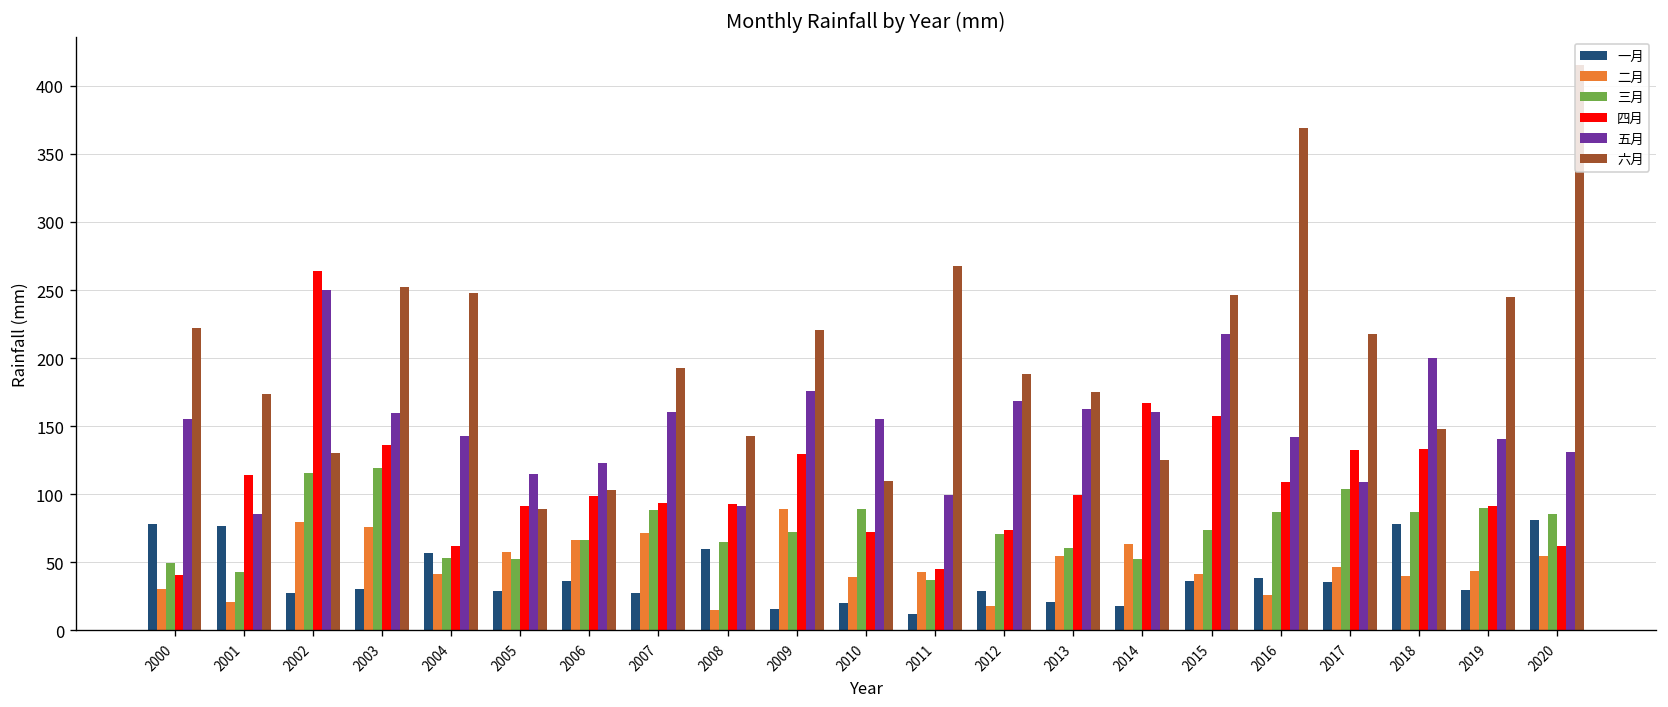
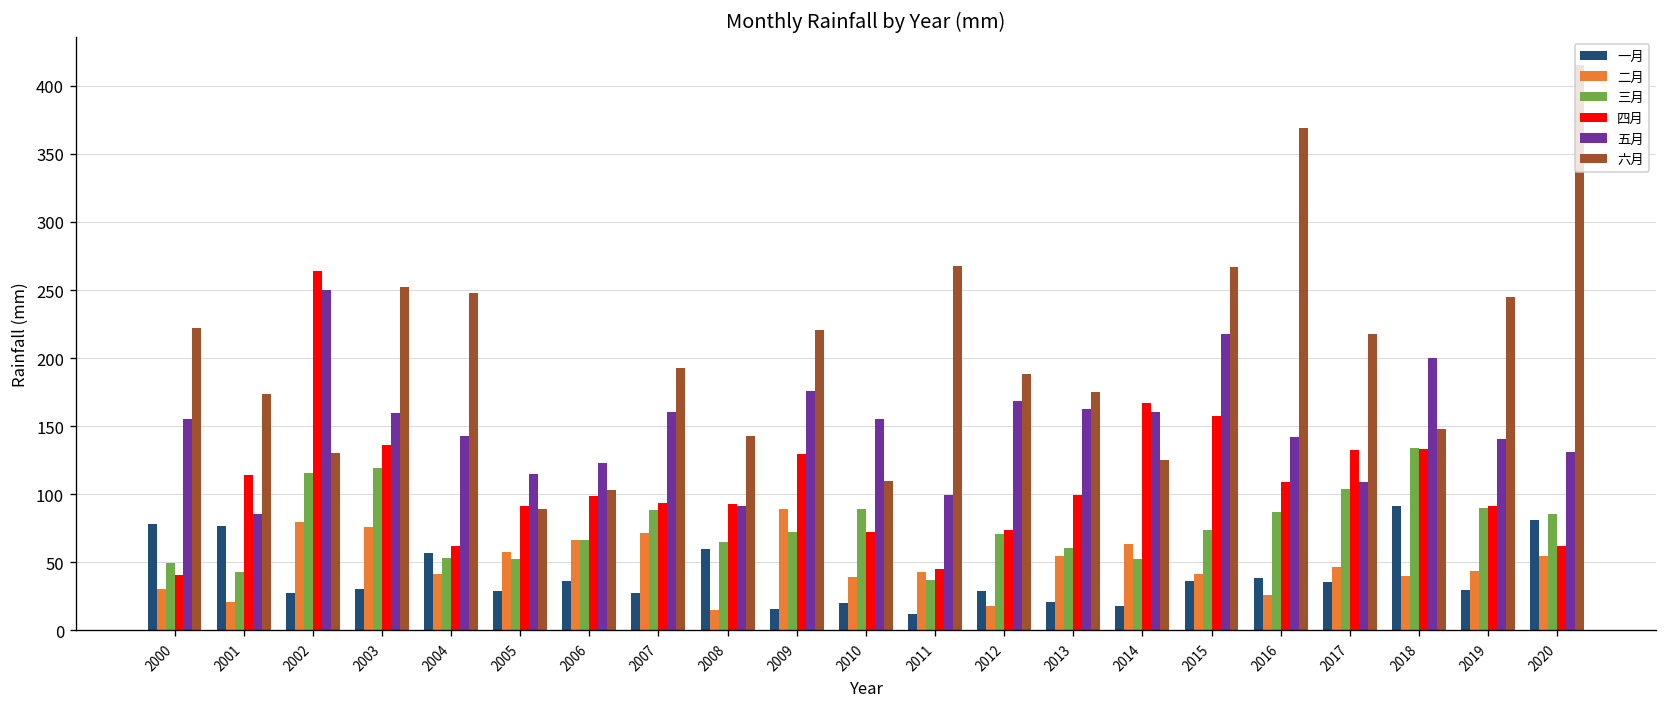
  {
    "一月": {
      "2000": 78,
      "2001": 77,
      "2002": 28,
      "2003": 31,
      "2004": 56,
      "2005": 29,
      "2006": 36,
      "2007": 27,
      "2008": 60,
      "2009": 16,
      "2010": 20,
      "2011": 12,
      "2012": 29,
      "2013": 21,
      "2014": 18,
      "2015": 36,
      "2016": 38,
      "2017": 36,
-     "2018": 78,
+     "2018": 91,
      "2019": 30,
      "2020": 81
    },
    "二月": {
      "2000": 30,
      "2001": 21,
      "2002": 80,
      "2003": 76,
      "2004": 42,
      "2005": 57,
      "2006": 66,
      "2007": 72,
      "2008": 15,
      "2009": 89,
      "2010": 40,
      "2011": 43,
      "2012": 18,
      "2013": 54,
      "2014": 64,
      "2015": 41,
      "2016": 26,
      "2017": 46,
      "2018": 40,
      "2019": 44,
      "2020": 55
    },
    "三月": {
      "2000": 50,
      "2001": 43,
      "2002": 115,
      "2003": 120,
      "2004": 53,
      "2005": 52,
      "2006": 67,
      "2007": 88,
      "2008": 65,
      "2009": 72,
      "2010": 89,
      "2011": 37,
      "2012": 71,
      "2013": 61,
      "2014": 52,
      "2015": 74,
      "2016": 87,
      "2017": 104,
-     "2018": 87,
+     "2018": 134,
      "2019": 90,
      "2020": 86
    },
    "四月": {
      "2000": 41,
      "2001": 114,
      "2002": 264,
      "2003": 136,
      "2004": 62,
      "2005": 91,
      "2006": 99,
      "2007": 94,
      "2008": 93,
      "2009": 129,
      "2010": 73,
      "2011": 45,
      "2012": 74,
      "2013": 100,
      "2014": 167,
      "2015": 157,
      "2016": 109,
      "2017": 133,
      "2018": 133,
      "2019": 91,
      "2020": 62
    },
    "五月": {
      "2000": 156,
      "2001": 85,
      "2002": 250,
      "2003": 160,
      "2004": 143,
      "2005": 115,
      "2006": 123,
      "2007": 160,
      "2008": 91,
      "2009": 176,
      "2010": 155,
      "2011": 99,
      "2012": 169,
      "2013": 163,
      "2014": 161,
      "2015": 218,
      "2016": 142,
      "2017": 109,
      "2018": 200,
      "2019": 140,
      "2020": 131
    },
    "六月": {
      "2000": 222,
      "2001": 174,
      "2002": 131,
      "2003": 252,
      "2004": 248,
      "2005": 89,
      "2006": 103,
      "2007": 193,
      "2008": 143,
      "2009": 221,
      "2010": 109,
      "2011": 268,
      "2012": 188,
      "2013": 175,
      "2014": 125,
-     "2015": 246,
+     "2015": 267,
      "2016": 369,
      "2017": 217,
      "2018": 148,
      "2019": 245
    }
  }
